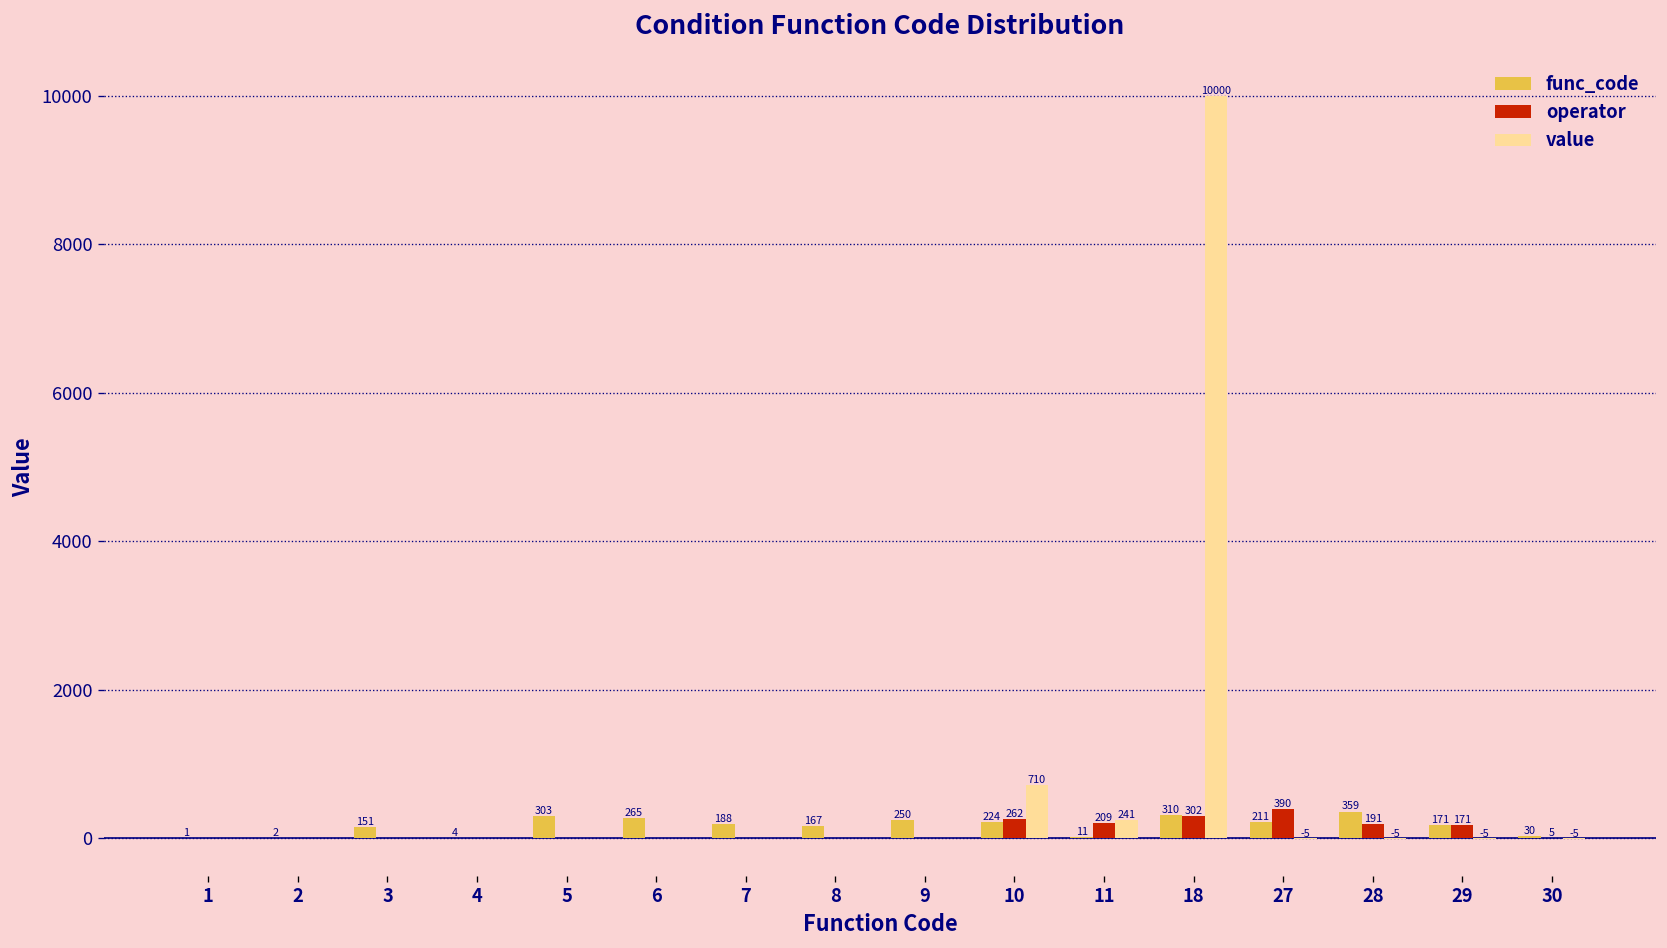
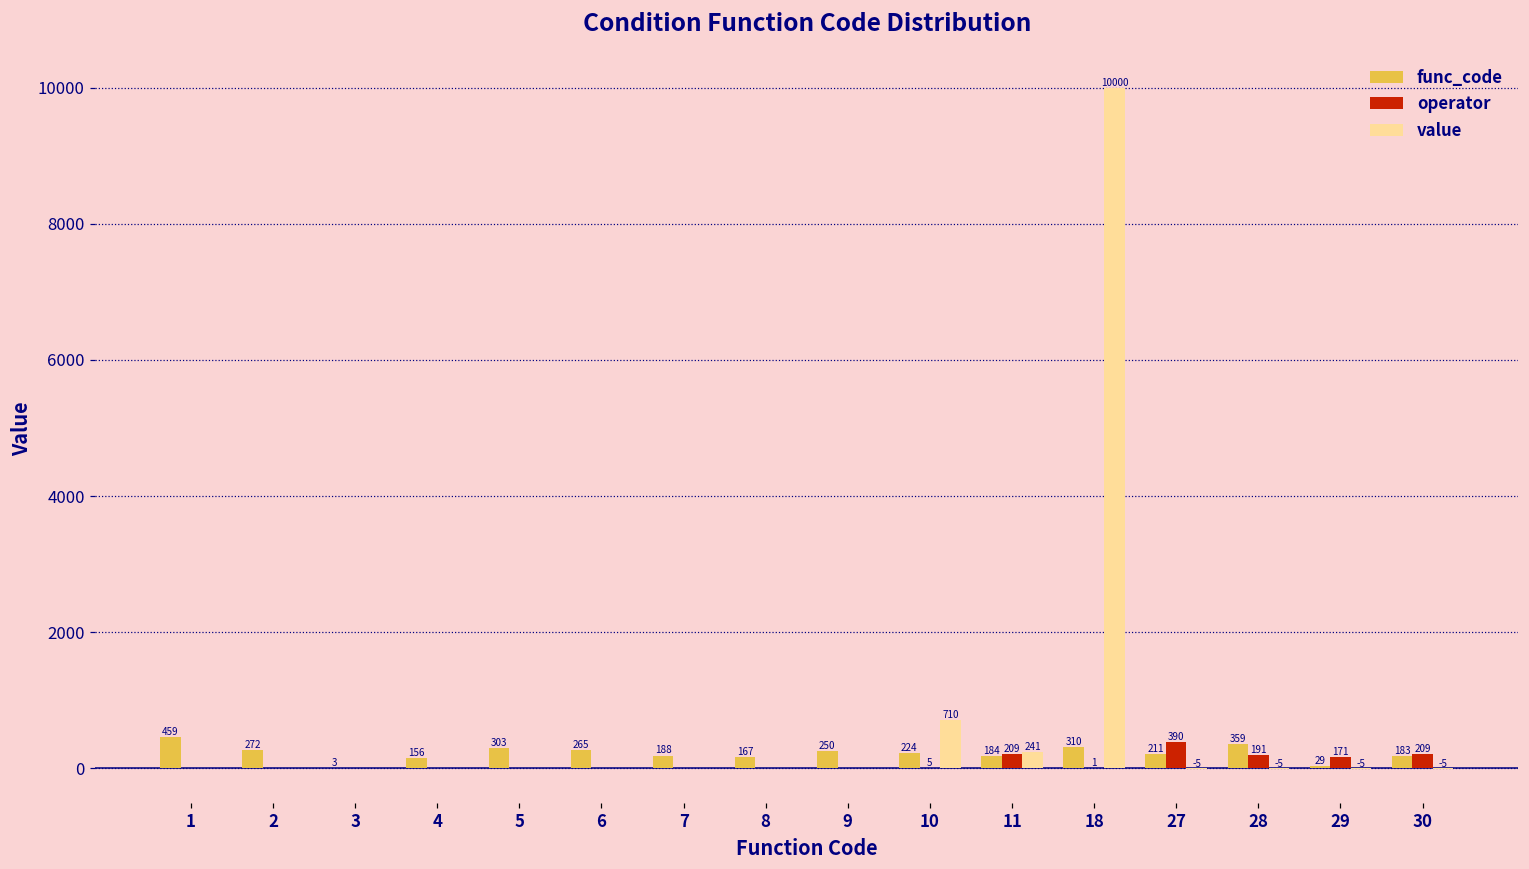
  {
    "func_code": {
-     "1": 1,
-     "2": 2,
-     "3": 151,
-     "4": 4,
+     "1": 459,
+     "2": 272,
+     "3": 3,
+     "4": 156,
      "5": 303,
      "6": 265,
      "7": 188,
      "8": 167,
      "9": 250,
      "10": 224,
-     "11": 11,
+     "11": 184,
      "18": 310,
      "27": 211,
      "28": 359,
-     "29": 171,
-     "30": 30
+     "29": 29,
+     "30": 183
    },
    "operator": {
-     "10": 262,
+     "10": 5,
      "11": 209,
-     "18": 302,
+     "18": 1,
      "27": 390,
      "28": 191,
      "29": 171,
-     "30": 5
+     "30": 209
    },
    "value": {
      "10": 710,
      "11": 241,
      "18": 10000,
      "27": -5,
      "28": -5,
      "29": -5,
      "30": -5
    }
  }
